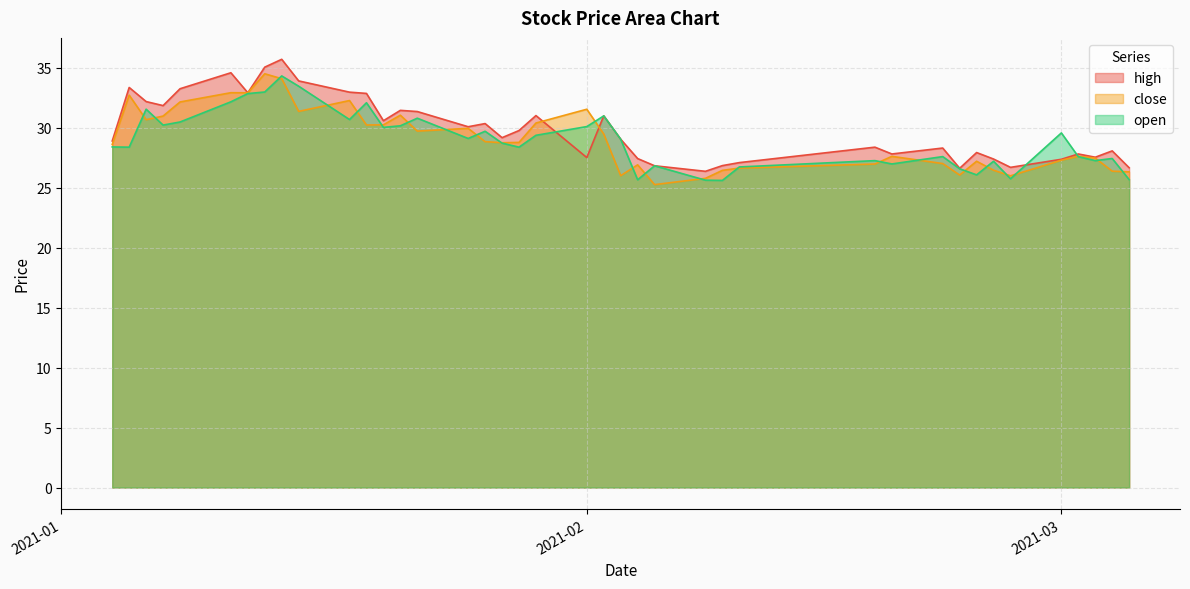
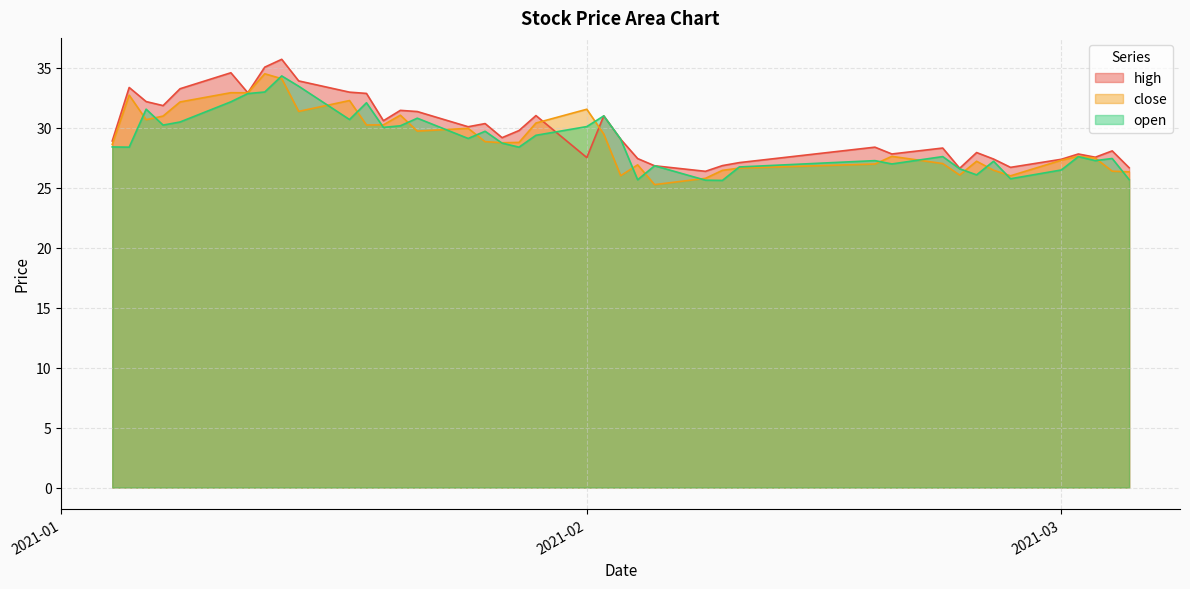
  {
    "high": {
      "2021-02": 27.5
    },
    "close": {
      "2021-02": 31.5
    },
    "open": {
      "2021-02": 30.1,
-     "2021-03": 29.6
+     "2021-03": 26.5
    }
  }
